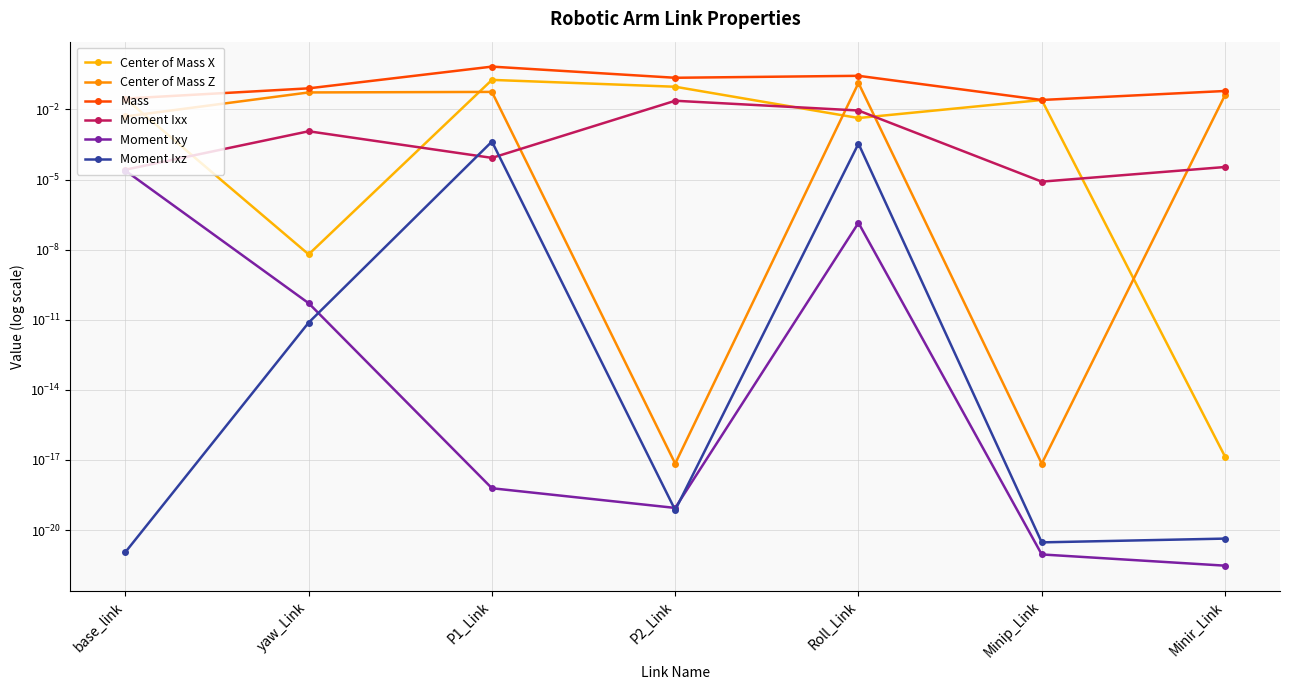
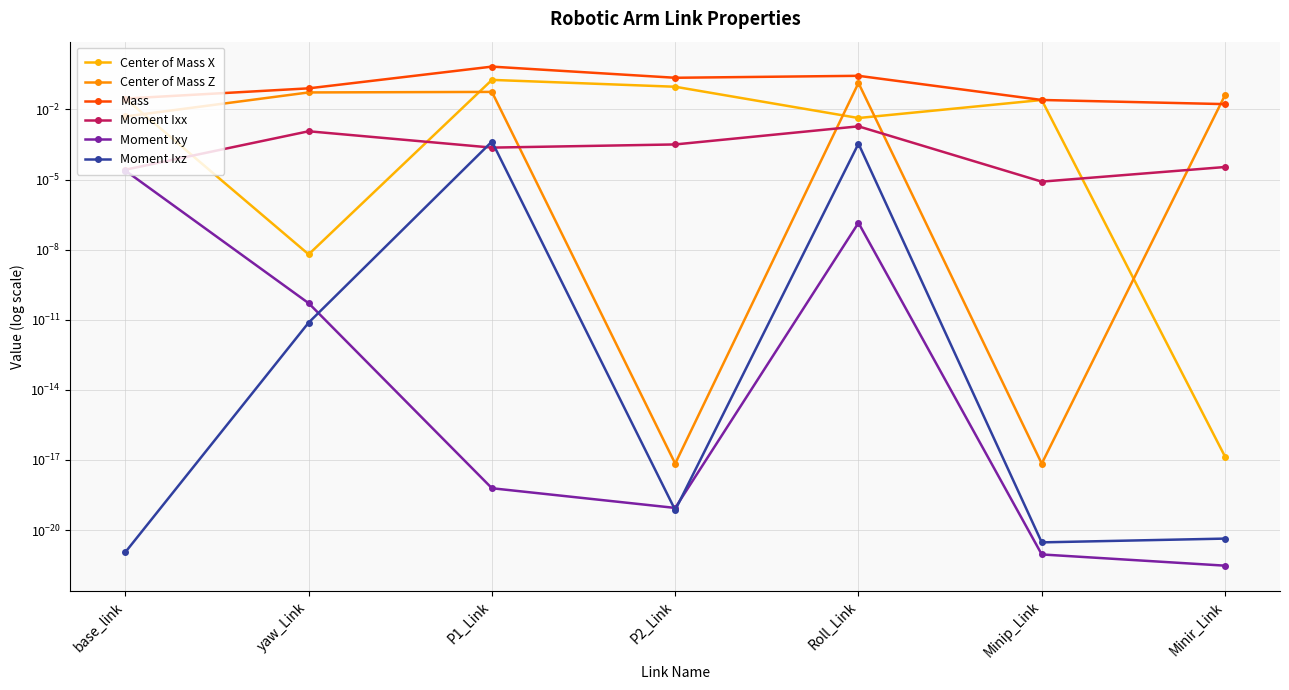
  {
    "Mass": {
      "yaw_Link": 0.08,
      "P1_Link": 0.7,
      "P2_Link": 0.2,
      "Roll_Link": 0.3,
-     "Minir_Link": 0.06
+     "Minir_Link": 0.02
    },
    "Moment Ixx": {
      "yaw_Link": 0.001,
-     "P1_Link": 0.00008,
-     "P2_Link": 0.02,
-     "Roll_Link": 0.009,
+     "P1_Link": 0.0002,
+     "P2_Link": 0.0003,
+     "Roll_Link": 0.002,
      "Minip_Link": 0.00001,
      "Minir_Link": 0.00003
    },
    "Moment Ixy": {
      "yaw_Link": 0.00000000005,
      "P1_Link": 0.000000000000,
      "Roll_Link": 0.0000001,
      "Minip_Link": 0.000000000000,
      "Minir_Link": 0.000000000000
    },
    "Moment Ixz": {
      "base_link": 0.000000000000,
      "yaw_Link": 0.000000000008,
      "P1_Link": 0.0004,
      "Roll_Link": 0.0003,
      "Minip_Link": 0.000000000000,
      "Minir_Link": 0.000000000000
    }
  }
